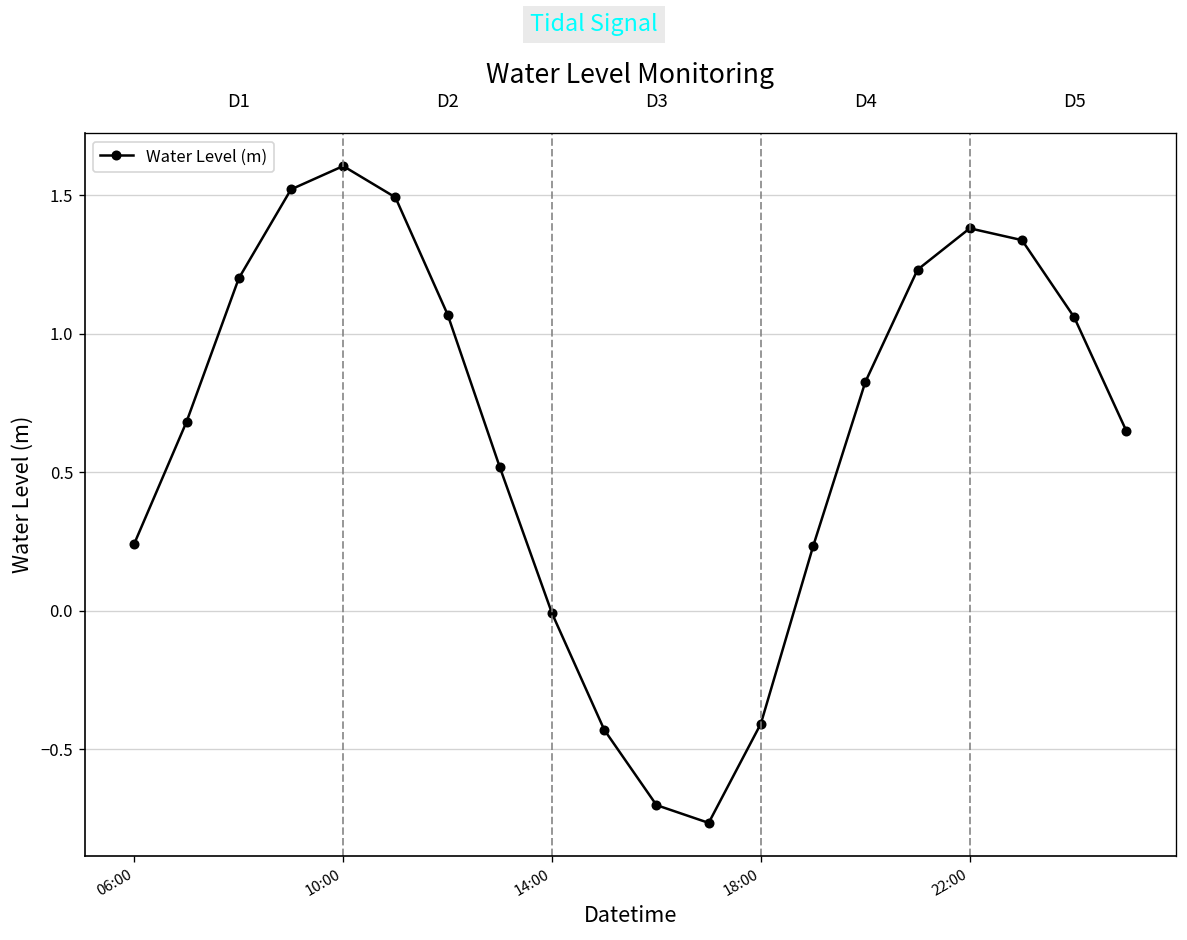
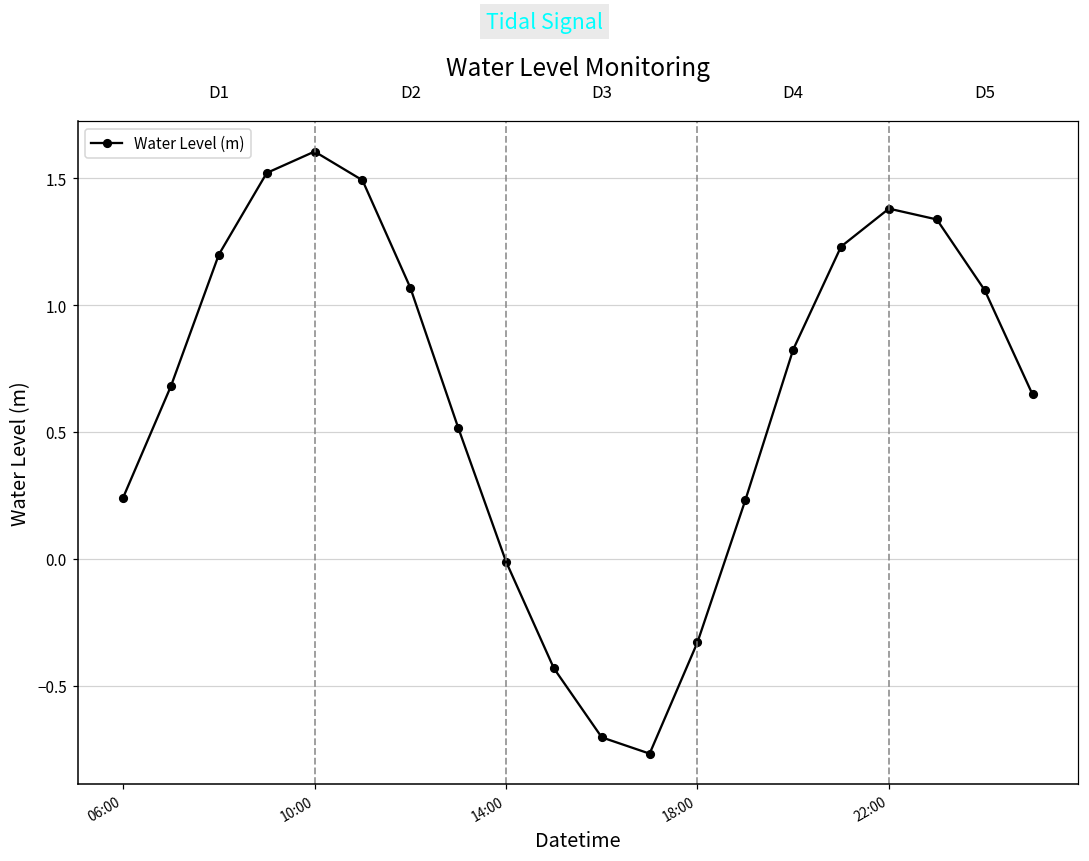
  {
    "06:00": 0.24,
    "10:00": 1.61,
    "14:00": -0.01,
-   "18:00": -0.41,
+   "18:00": -0.33,
    "22:00": 1.38
  }
